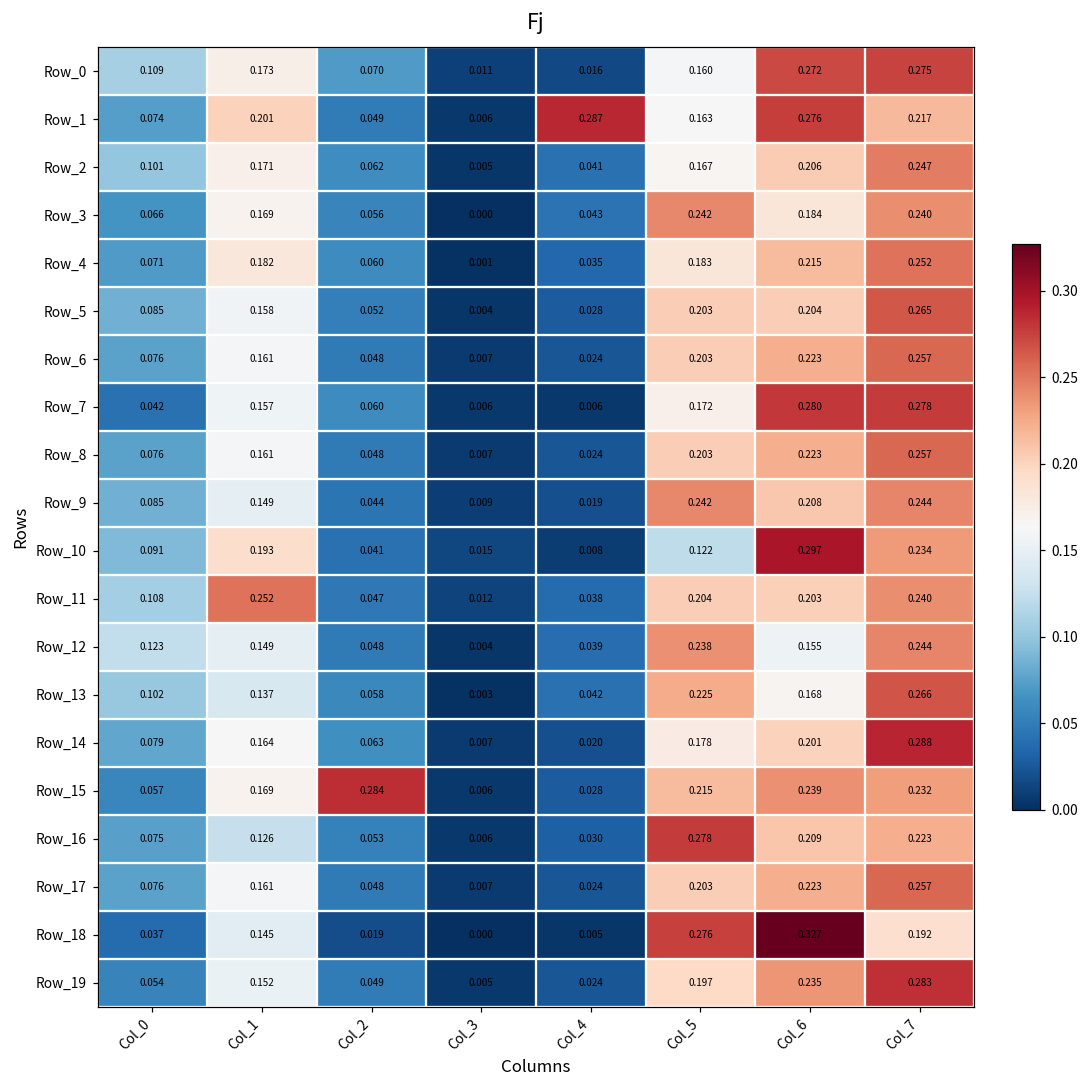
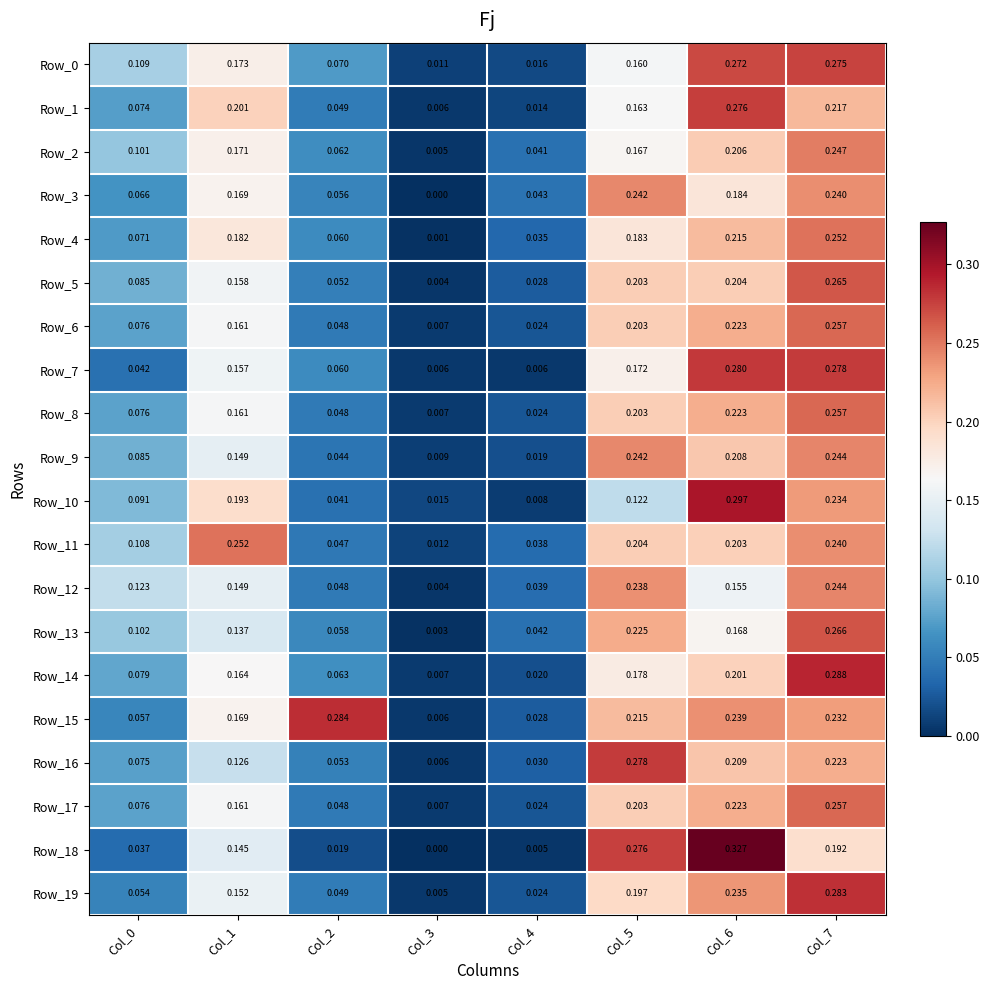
  {
    "Row_0": {
      "Col_0": 0.109,
      "Col_1": 0.173,
      "Col_2": 0.070,
      "Col_3": 0.011,
      "Col_4": 0.016,
      "Col_5": 0.160,
      "Col_6": 0.272,
      "Col_7": 0.275
    },
    "Row_1": {
      "Col_0": 0.074,
      "Col_1": 0.201,
      "Col_2": 0.049,
      "Col_3": 0.006,
-     "Col_4": 0.287,
+     "Col_4": 0.014,
      "Col_5": 0.163,
      "Col_6": 0.276,
      "Col_7": 0.217
    },
    "Row_2": {
      "Col_0": 0.101,
      "Col_1": 0.171,
      "Col_2": 0.062,
      "Col_3": 0.005,
      "Col_4": 0.041,
      "Col_5": 0.167,
      "Col_6": 0.206,
      "Col_7": 0.247
    },
    "Row_3": {
      "Col_0": 0.066,
      "Col_1": 0.169,
      "Col_2": 0.056,
      "Col_3": 0.000,
      "Col_4": 0.043,
      "Col_5": 0.242,
      "Col_6": 0.184,
      "Col_7": 0.240
    },
    "Row_4": {
      "Col_0": 0.071,
      "Col_1": 0.182,
      "Col_2": 0.060,
      "Col_3": 0.001,
      "Col_4": 0.035,
      "Col_5": 0.183,
      "Col_6": 0.215,
      "Col_7": 0.252
    },
    "Row_5": {
      "Col_0": 0.085,
      "Col_1": 0.158,
      "Col_2": 0.052,
      "Col_3": 0.004,
      "Col_4": 0.028,
      "Col_5": 0.203,
      "Col_6": 0.204,
      "Col_7": 0.265
    },
    "Row_6": {
      "Col_0": 0.076,
      "Col_1": 0.161,
      "Col_2": 0.048,
      "Col_3": 0.007,
      "Col_4": 0.024,
      "Col_5": 0.203,
      "Col_6": 0.223,
      "Col_7": 0.257
    },
    "Row_7": {
      "Col_0": 0.042,
      "Col_1": 0.157,
      "Col_2": 0.060,
      "Col_3": 0.006,
      "Col_4": 0.006,
      "Col_5": 0.172,
      "Col_6": 0.280,
      "Col_7": 0.278
    },
    "Row_8": {
      "Col_0": 0.076,
      "Col_1": 0.161,
      "Col_2": 0.048,
      "Col_3": 0.007,
      "Col_4": 0.024,
      "Col_5": 0.203,
      "Col_6": 0.223,
      "Col_7": 0.257
    },
    "Row_9": {
      "Col_0": 0.085,
      "Col_1": 0.149,
      "Col_2": 0.044,
      "Col_3": 0.009,
      "Col_4": 0.019,
      "Col_5": 0.242,
      "Col_6": 0.208,
      "Col_7": 0.244
    },
    "Row_10": {
      "Col_0": 0.091,
      "Col_1": 0.193,
      "Col_2": 0.041,
      "Col_3": 0.015,
      "Col_4": 0.008,
      "Col_5": 0.122,
      "Col_6": 0.297,
      "Col_7": 0.234
    },
    "Row_11": {
      "Col_0": 0.108,
      "Col_1": 0.252,
      "Col_2": 0.047,
      "Col_3": 0.012,
      "Col_4": 0.038,
      "Col_5": 0.204,
      "Col_6": 0.203,
      "Col_7": 0.240
    },
    "Row_12": {
      "Col_0": 0.123,
      "Col_1": 0.149,
      "Col_2": 0.048,
      "Col_3": 0.004,
      "Col_4": 0.039,
      "Col_5": 0.238,
      "Col_6": 0.155,
      "Col_7": 0.244
    },
    "Row_13": {
      "Col_0": 0.102,
      "Col_1": 0.137,
      "Col_2": 0.058,
      "Col_3": 0.003,
      "Col_4": 0.042,
      "Col_5": 0.225,
      "Col_6": 0.168,
      "Col_7": 0.266
    },
    "Row_14": {
      "Col_0": 0.079,
      "Col_1": 0.164,
      "Col_2": 0.063,
      "Col_3": 0.007,
      "Col_4": 0.020,
      "Col_5": 0.178,
      "Col_6": 0.201,
      "Col_7": 0.288
    },
    "Row_15": {
      "Col_0": 0.057,
      "Col_1": 0.169,
      "Col_2": 0.284,
      "Col_3": 0.006,
      "Col_4": 0.028,
      "Col_5": 0.215,
      "Col_6": 0.239,
      "Col_7": 0.232
    },
    "Row_16": {
      "Col_0": 0.075,
      "Col_1": 0.126,
      "Col_2": 0.053,
      "Col_3": 0.006,
      "Col_4": 0.030,
      "Col_5": 0.278,
      "Col_6": 0.209,
      "Col_7": 0.223
    },
    "Row_17": {
      "Col_0": 0.076,
      "Col_1": 0.161,
      "Col_2": 0.048,
      "Col_3": 0.007,
      "Col_4": 0.024,
      "Col_5": 0.203,
      "Col_6": 0.223,
      "Col_7": 0.257
    },
    "Row_18": {
      "Col_0": 0.037,
      "Col_1": 0.145,
      "Col_2": 0.019,
      "Col_3": 0.000,
      "Col_4": 0.005,
      "Col_5": 0.276,
      "Col_6": 0.327,
      "Col_7": 0.192
    },
    "Row_19": {
      "Col_0": 0.054,
      "Col_1": 0.152,
      "Col_2": 0.049,
      "Col_3": 0.005,
      "Col_4": 0.024,
      "Col_5": 0.197,
      "Col_6": 0.235,
      "Col_7": 0.283
    }
  }
